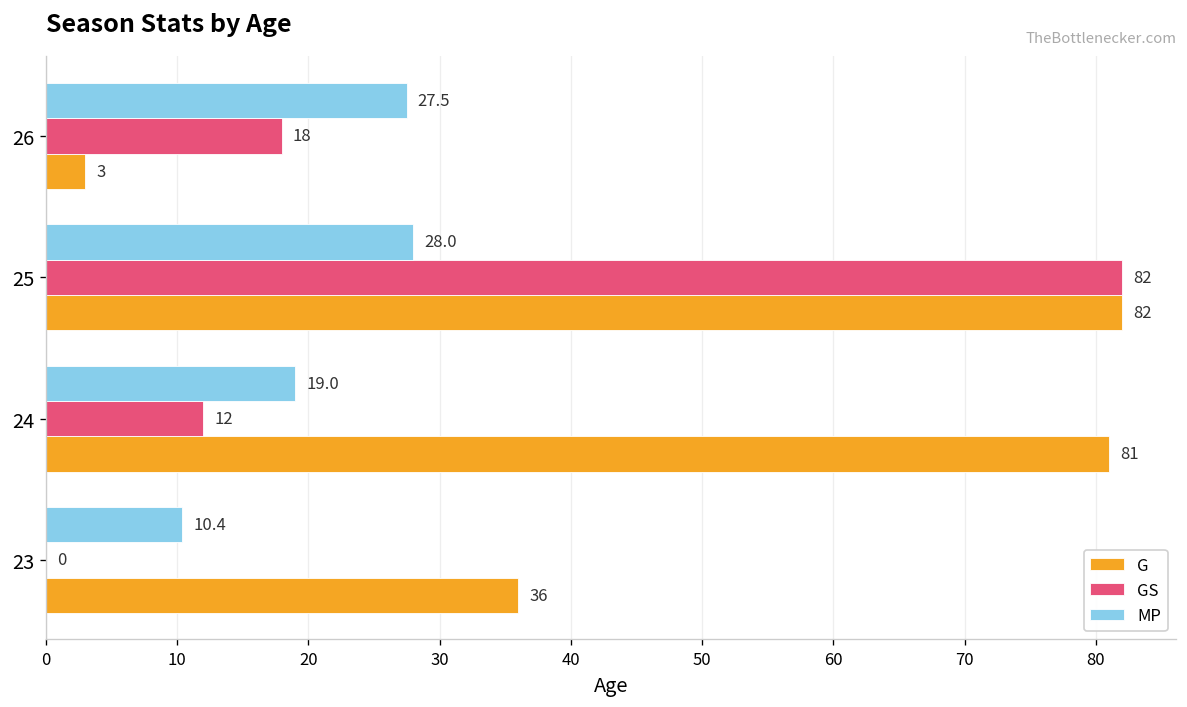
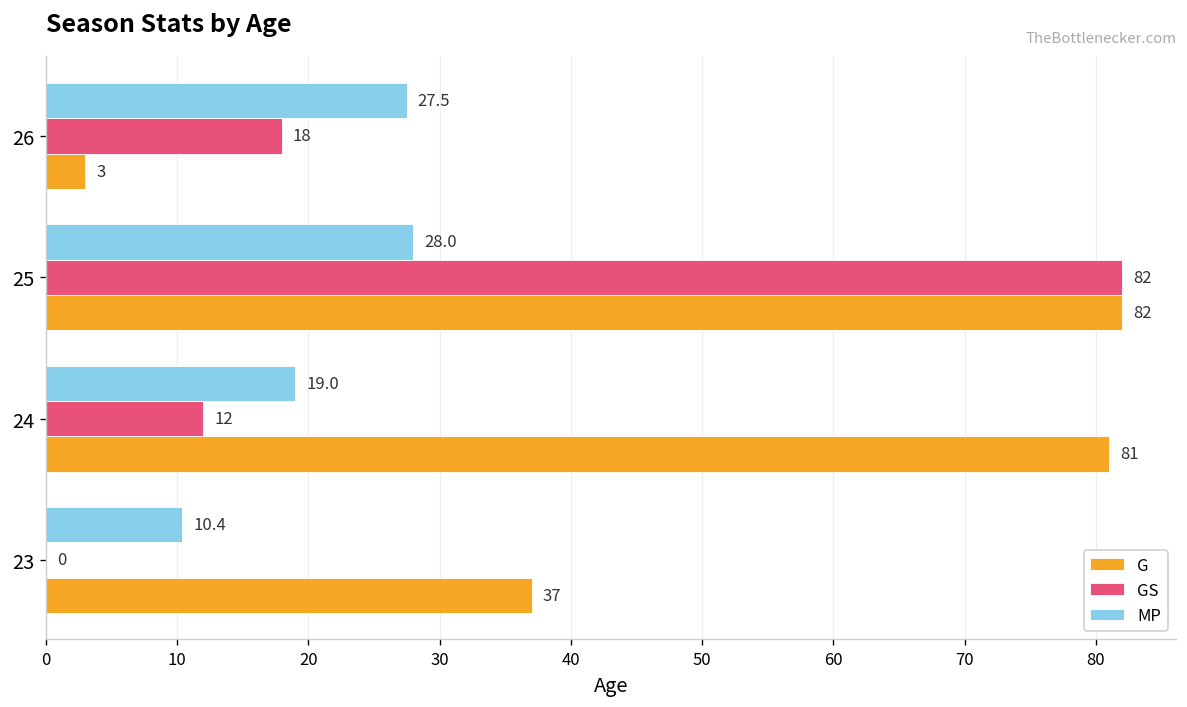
  {
    "G": {
      "26": 3,
      "25": 82,
      "24": 81,
-     "23": 36
+     "23": 37
    },
    "GS": {
      "26": 18,
      "25": 82,
      "24": 12,
      "23": 0
    },
    "MP": {
      "26": 27.5,
      "25": 28.0,
      "24": 19.0,
      "23": 10.4
    }
  }
